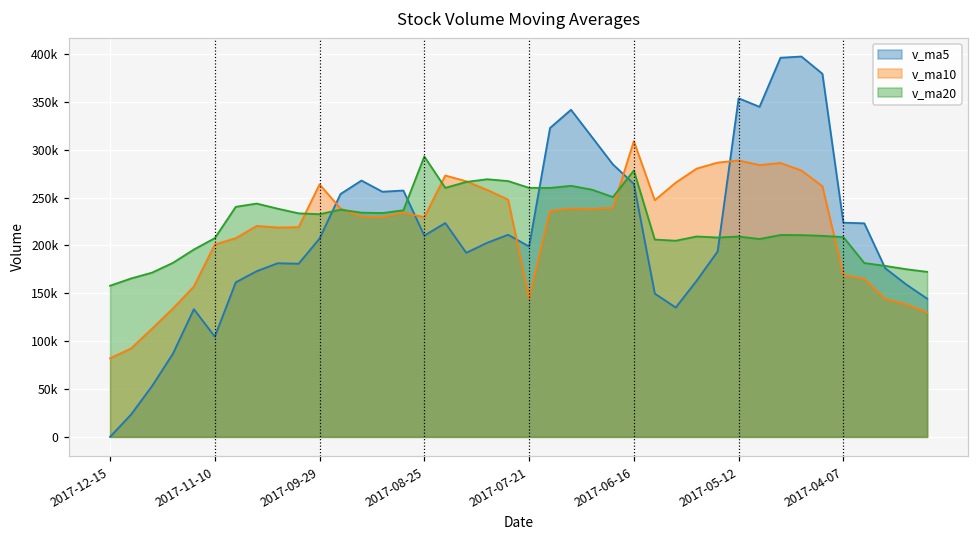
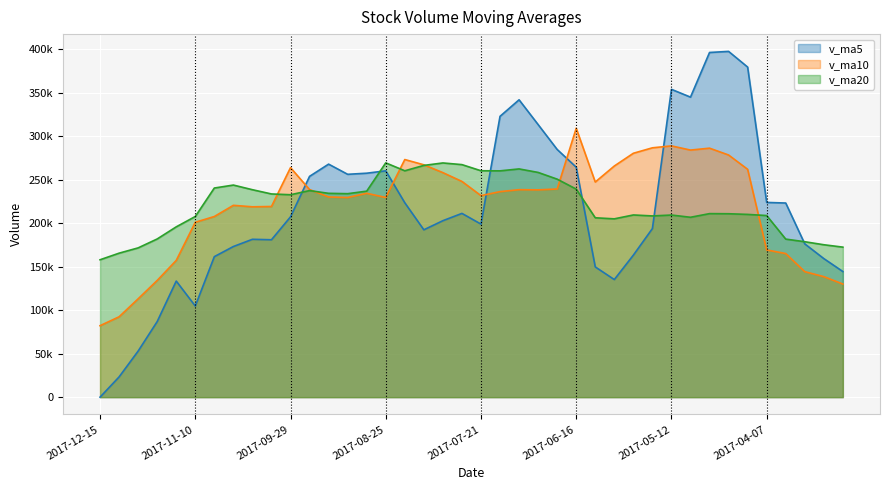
  {
    "v_ma5": {
      "2017-12-15": 0,
      "2017-11-10": 100000,
      "2017-09-29": 210000,
-     "2017-08-25": 210000,
+     "2017-08-25": 260000,
      "2017-07-21": 200000,
      "2017-06-16": 260000,
      "2017-05-12": 350000,
      "2017-04-07": 220000
    },
    "v_ma10": {
      "2017-12-15": 80000,
      "2017-11-10": 200000,
      "2017-09-29": 260000,
      "2017-08-25": 230000,
-     "2017-07-21": 140000,
+     "2017-07-21": 230000,
      "2017-06-16": 310000,
      "2017-05-12": 290000,
      "2017-04-07": 170000
    },
    "v_ma20": {
      "2017-12-15": 160000,
      "2017-11-10": 210000,
      "2017-09-29": 230000,
-     "2017-08-25": 290000,
+     "2017-08-25": 270000,
      "2017-07-21": 260000,
-     "2017-06-16": 280000,
+     "2017-06-16": 240000,
      "2017-05-12": 210000,
      "2017-04-07": 210000
    }
  }
